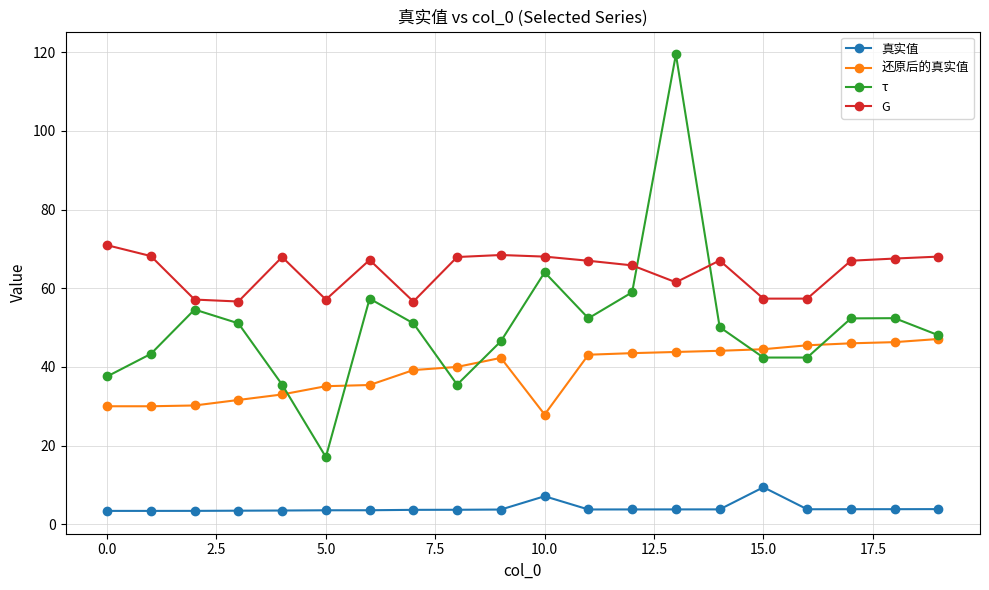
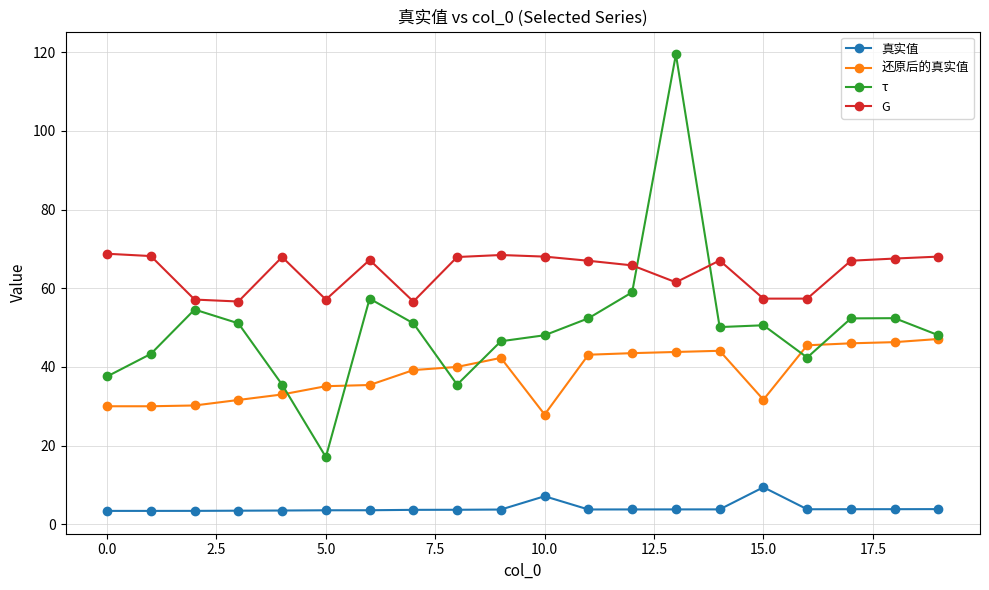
  {
    "真实值": {
      "0.0": 3,
      "5.0": 4,
      "10.0": 7,
      "15.0": 9
    },
    "还原后的真实值": {
      "0.0": 30,
      "5.0": 35,
      "10.0": 28,
-     "15.0": 45
+     "15.0": 32
    },
    "τ": {
      "0.0": 38,
      "5.0": 17,
-     "10.0": 64,
-     "15.0": 42
+     "10.0": 48,
+     "15.0": 51
    },
    "G": {
-     "0.0": 71,
+     "0.0": 69,
      "5.0": 57,
      "10.0": 68,
      "15.0": 57
    }
  }
